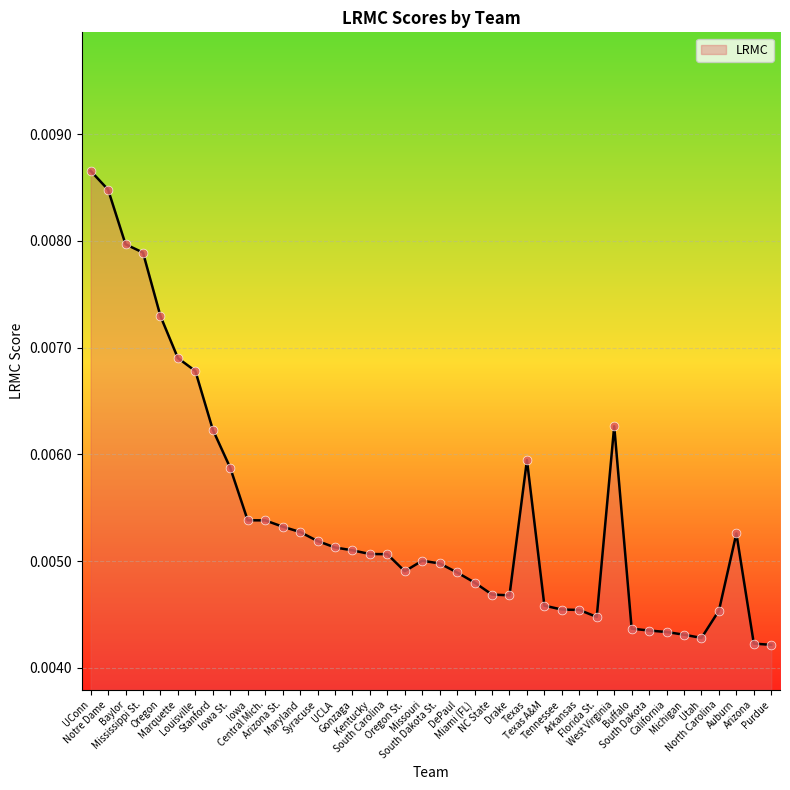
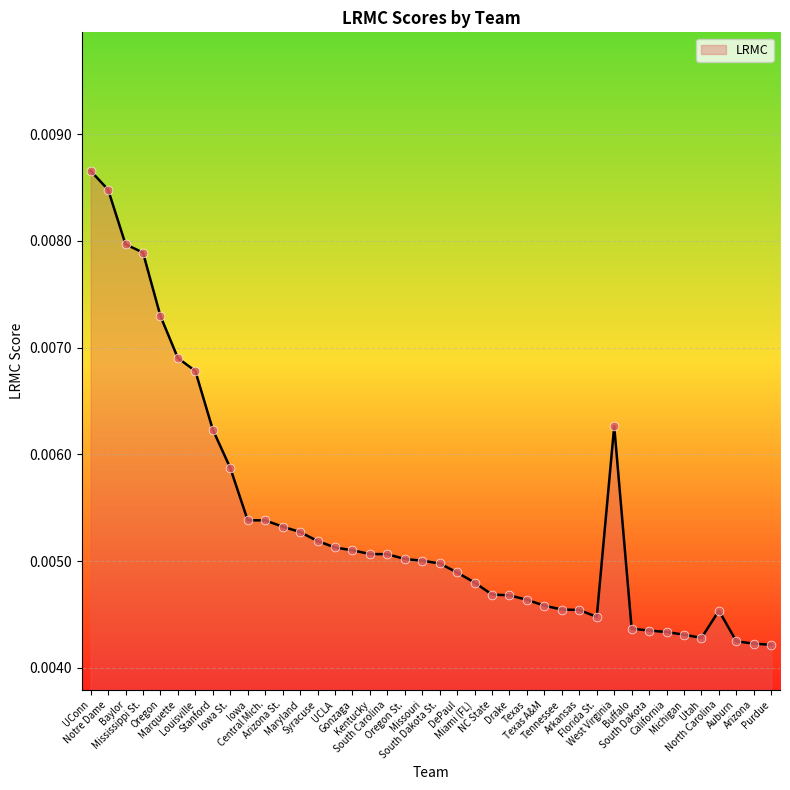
  {
    "UConn": 0.00866,
    "Notre Dame": 0.00848,
    "Baylor": 0.00797,
    "Mississippi St.": 0.00789,
    "Oregon": 0.00730,
    "Marquette": 0.00690,
    "Louisville": 0.00678,
    "Stanford": 0.00623,
    "Iowa St.": 0.00587,
    "Iowa": 0.00538,
    "Central Mich.": 0.00538,
    "Arizona St.": 0.00532,
    "Maryland": 0.00527,
    "Syracuse": 0.00519,
    "UCLA": 0.00513,
    "Gonzaga": 0.00510,
    "Kentucky": 0.00507,
    "South Carolina": 0.00506,
-   "Oregon St.": 0.00490,
+   "Oregon St.": 0.00502,
    "Missouri": 0.00500,
    "South Dakota St.": 0.00498,
    "DePaul": 0.00489,
    "Miami (FL)": 0.00480,
    "NC State": 0.00469,
    "Drake": 0.00468,
-   "Texas": 0.00595,
+   "Texas": 0.00464,
    "Texas A&M": 0.00458,
    "Tennessee": 0.00455,
    "Arkansas": 0.00454,
    "Florida St.": 0.00448,
    "West Virginia": 0.00626,
    "Buffalo": 0.00437,
    "South Dakota": 0.00435,
    "California": 0.00434,
    "Michigan": 0.00431,
    "Utah": 0.00428,
    "North Carolina": 0.00454,
-   "Auburn": 0.00526,
+   "Auburn": 0.00425,
    "Arizona": 0.00423,
    "Purdue": 0.00421
  }
